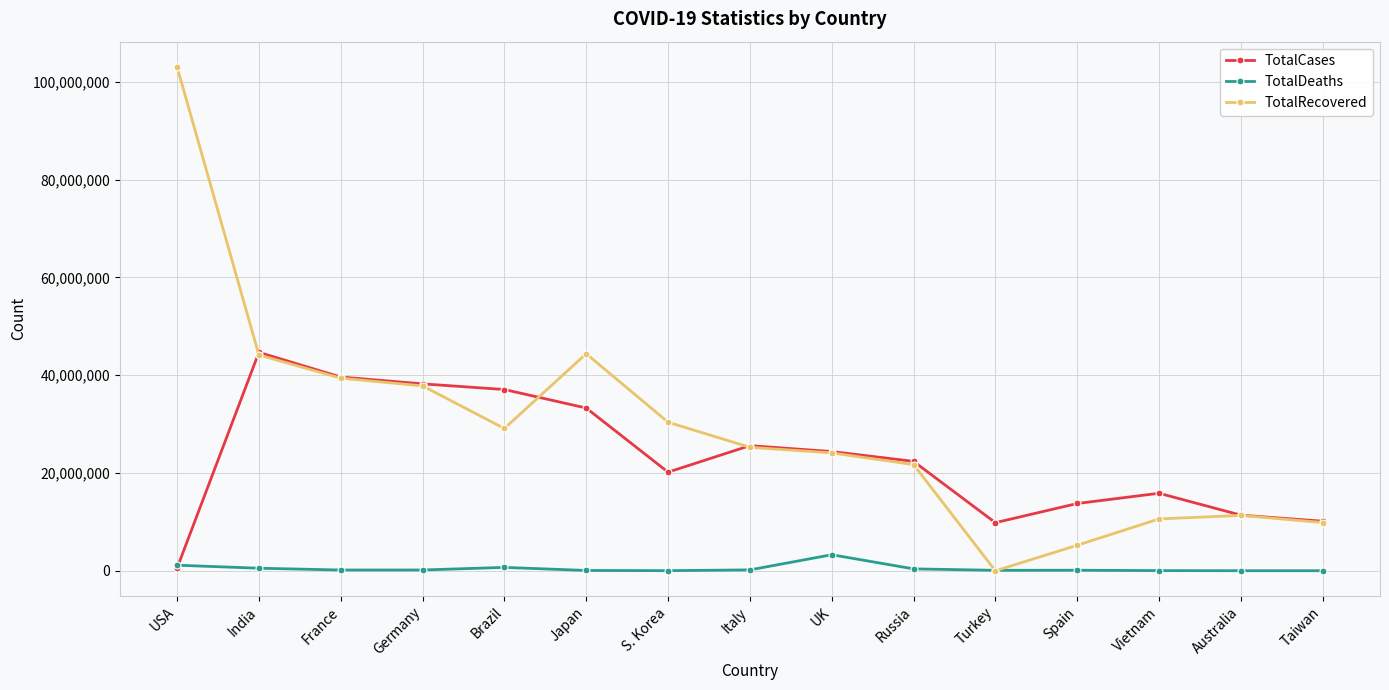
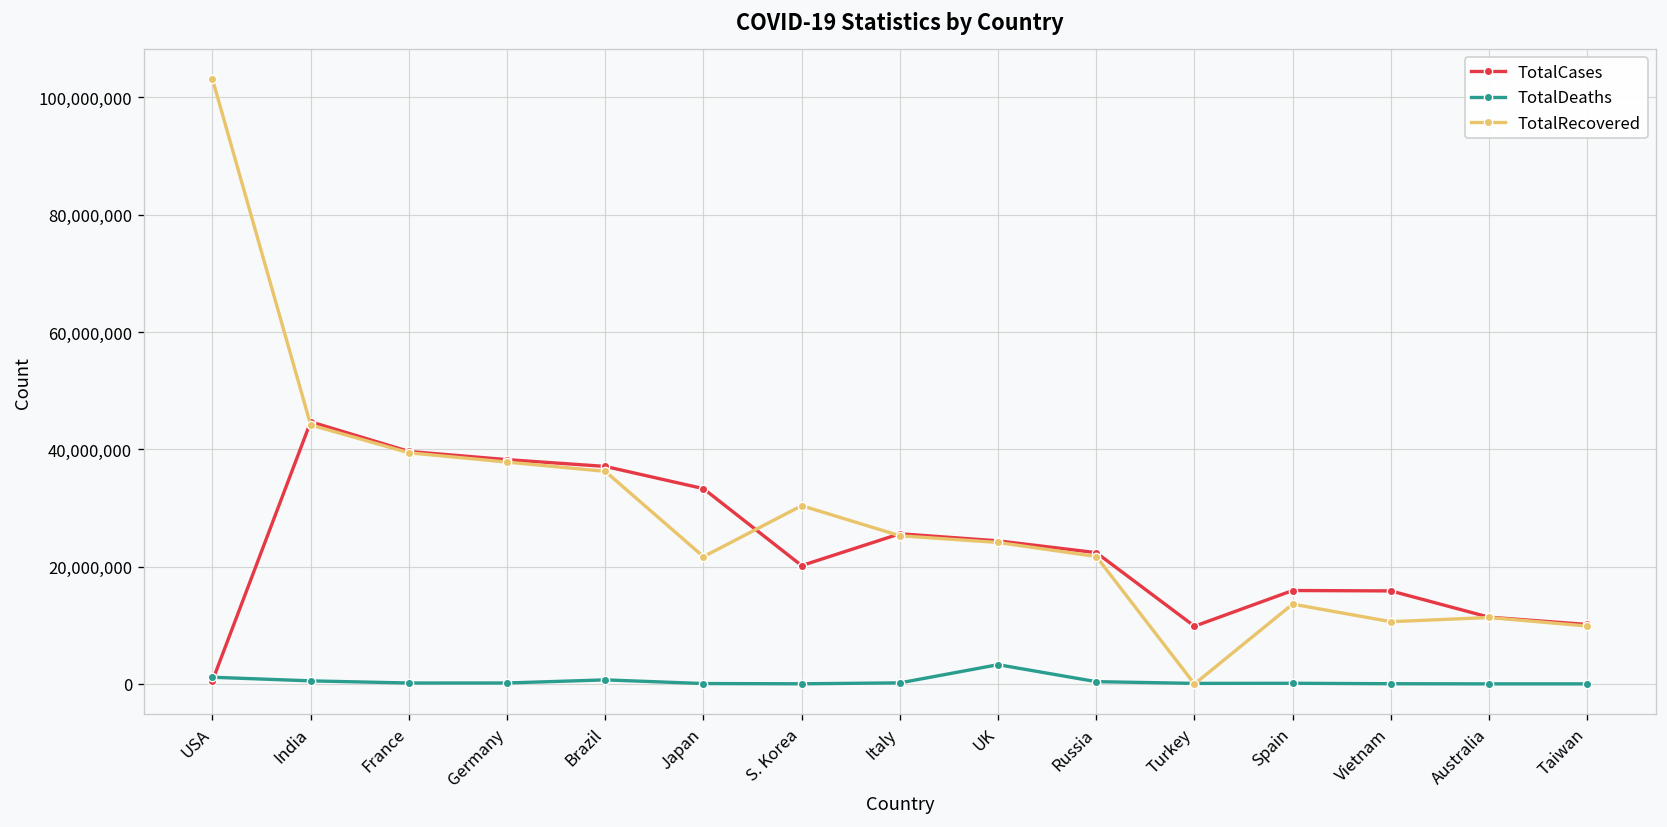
  {
    "TotalCases": {
      "USA": "1,000,000",
      "India": "45,000,000",
      "Brazil": "37,000,000",
      "Japan": "33,000,000",
      "S. Korea": "20,000,000",
      "Russia": "22,000,000",
      "Turkey": "10,000,000",
-     "Spain": "14,000,000",
+     "Spain": "16,000,000",
      "Vietnam": "16,000,000"
    },
    "TotalDeaths": {
      "USA": "1,000,000",
      "India": "1,000,000",
      "France": "0",
      "Germany": "0",
      "Brazil": "1,000,000",
      "Japan": "0",
      "S. Korea": "0",
      "Italy": "0",
      "UK": "3,000,000",
      "Russia": "0",
      "Spain": "0",
      "Vietnam": "0",
      "Australia": "0",
      "Taiwan": "0"
    },
    "TotalRecovered": {
      "USA": "103,000,000",
      "India": "44,000,000",
-     "Brazil": "29,000,000",
-     "Japan": "44,000,000",
+     "Brazil": "36,000,000",
+     "Japan": "22,000,000",
      "S. Korea": "30,000,000",
      "Russia": "22,000,000",
-     "Spain": "5,000,000",
+     "Spain": "14,000,000",
      "Vietnam": "11,000,000"
    }
  }
